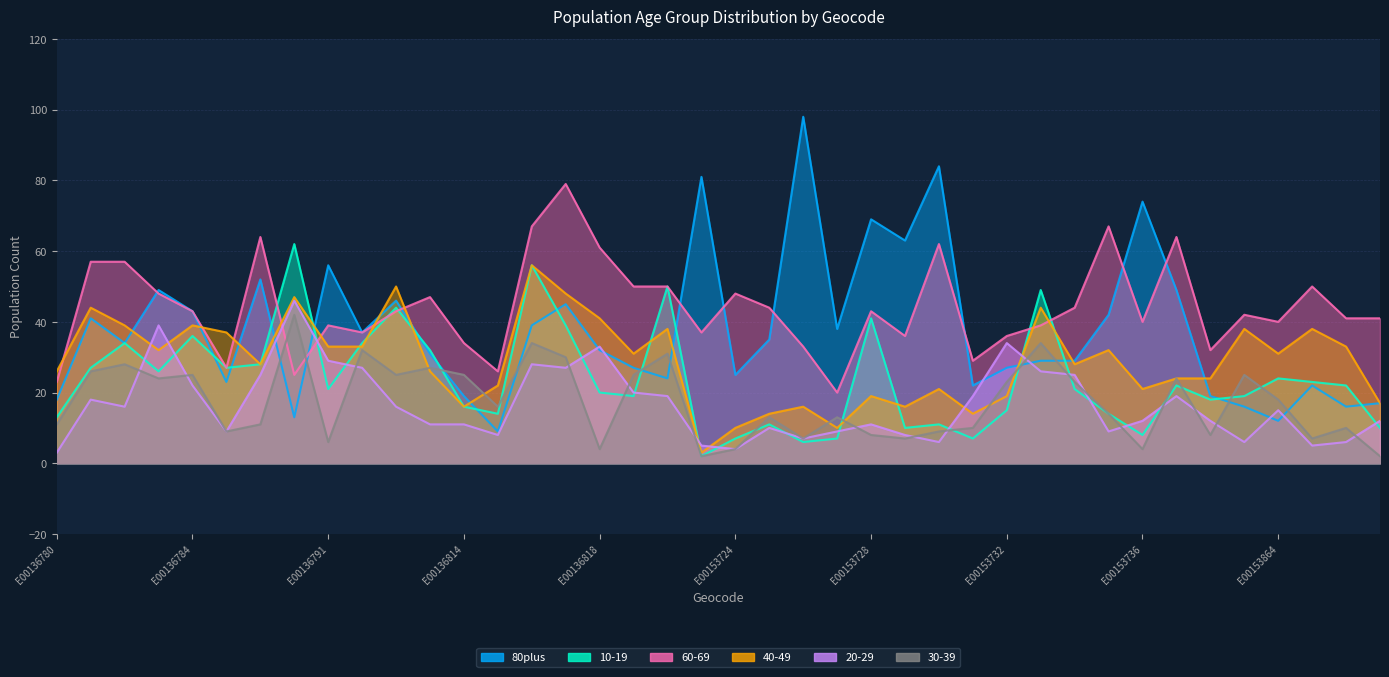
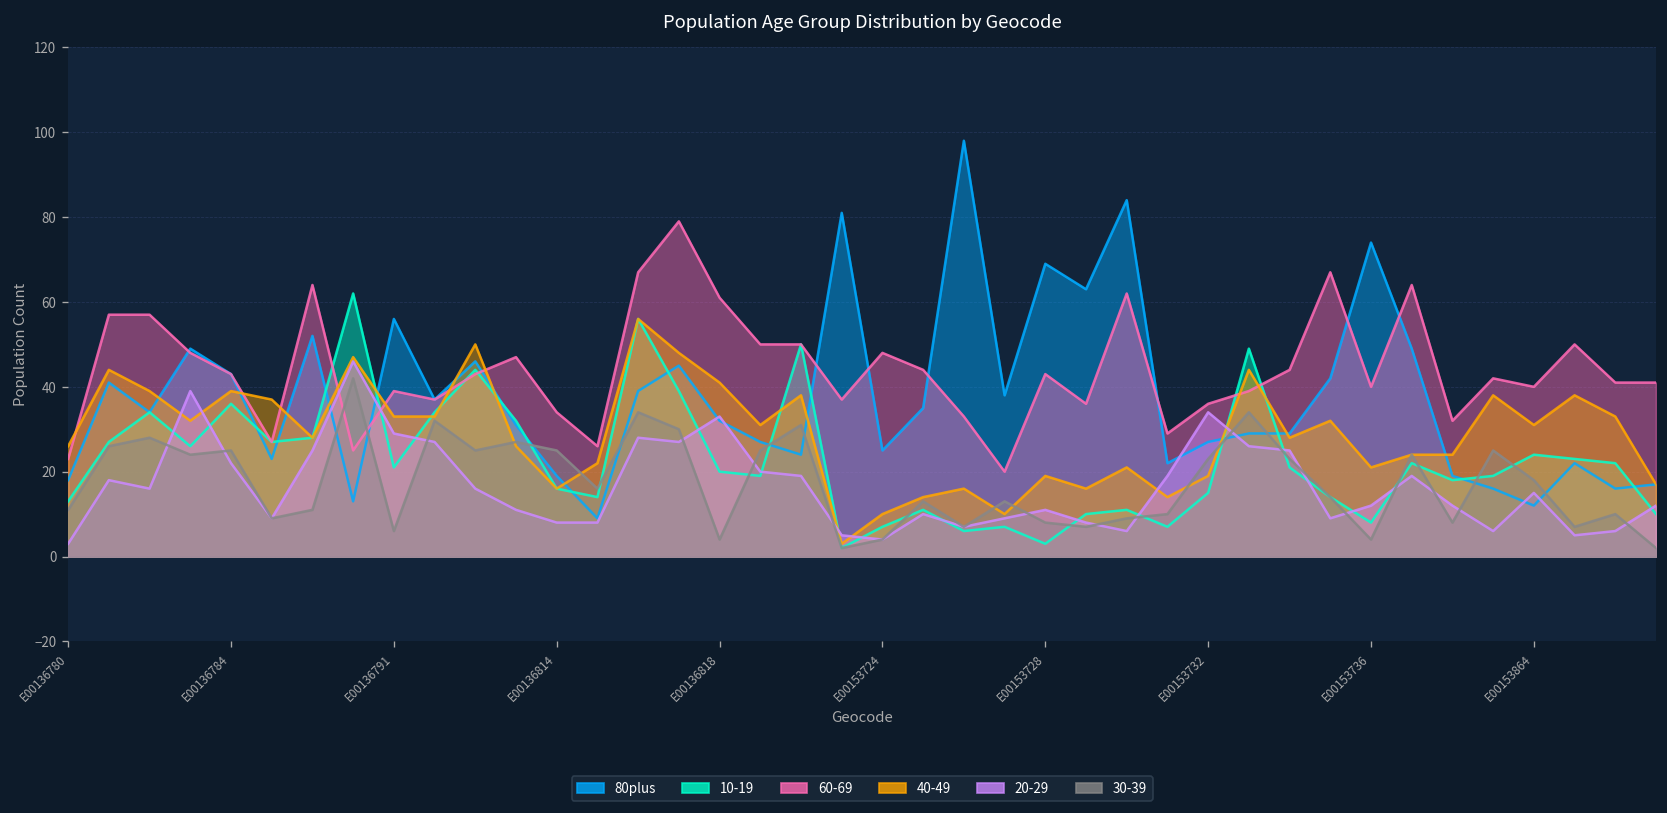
  {
    "80plus": {
      "E00136780": 18,
      "E00136791": 56,
      "E00136814": 19,
      "E00136818": 32,
      "E00153724": 25,
      "E00153728": 69,
      "E00153732": 27,
      "E00153736": 74,
      "E00153864": 12
    },
    "10-19": {
      "E00136780": 13,
      "E00136784": 36,
      "E00136791": 21,
      "E00136818": 20,
      "E00153724": 7,
-     "E00153728": 41,
+     "E00153728": 3,
      "E00153732": 15,
      "E00153736": 8,
      "E00153864": 24
    },
    "60-69": {
      "E00136780": 23,
      "E00136791": 39,
      "E00136814": 34,
      "E00136818": 61,
      "E00153724": 48,
      "E00153728": 43,
      "E00153732": 36,
      "E00153736": 40,
      "E00153864": 40
    },
    "40-49": {
      "E00136780": 26,
      "E00136784": 39,
      "E00136791": 33,
      "E00136818": 41,
      "E00153724": 10,
      "E00153728": 19,
      "E00153732": 19,
      "E00153736": 21,
      "E00153864": 31
    },
    "20-29": {
      "E00136780": 3,
      "E00136784": 22,
      "E00136791": 29,
-     "E00136814": 11,
+     "E00136814": 8,
      "E00136818": 33,
      "E00153728": 11,
      "E00153732": 34,
      "E00153736": 12,
      "E00153864": 15
    },
    "30-39": {
      "E00136780": 11,
      "E00136784": 25,
      "E00136791": 6,
      "E00136814": 25,
      "E00136818": 4,
      "E00153728": 8,
      "E00153732": 23,
      "E00153736": 4,
      "E00153864": 18
    }
  }
